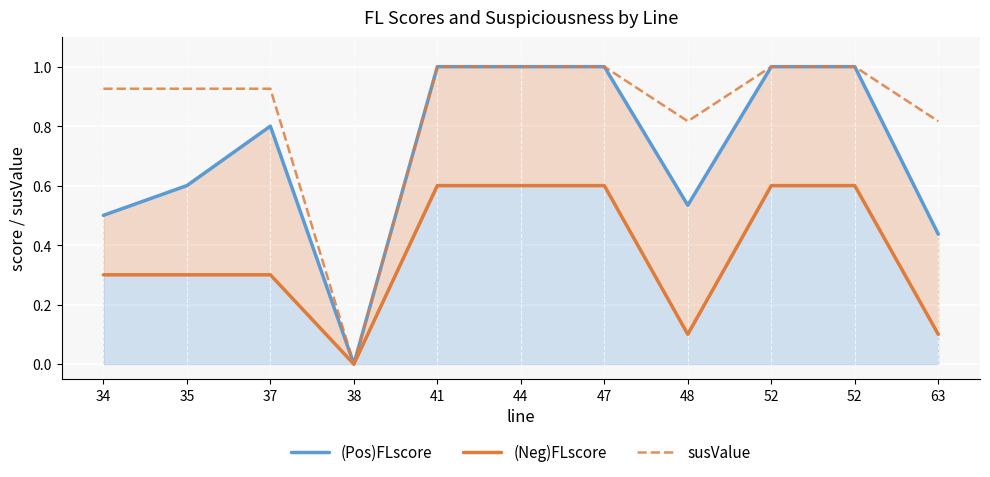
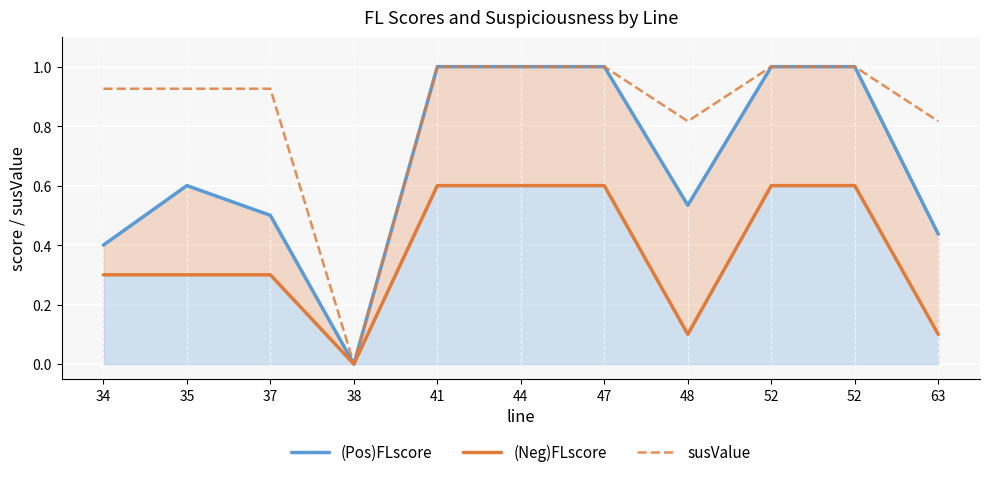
  {
    "(Pos)FLscore": {
-     "34": 0.5,
+     "34": 0.4,
      "35": 0.6,
-     "37": 0.8,
+     "37": 0.5,
      "48": 0.53,
      "63": 0.44
    }
  }
